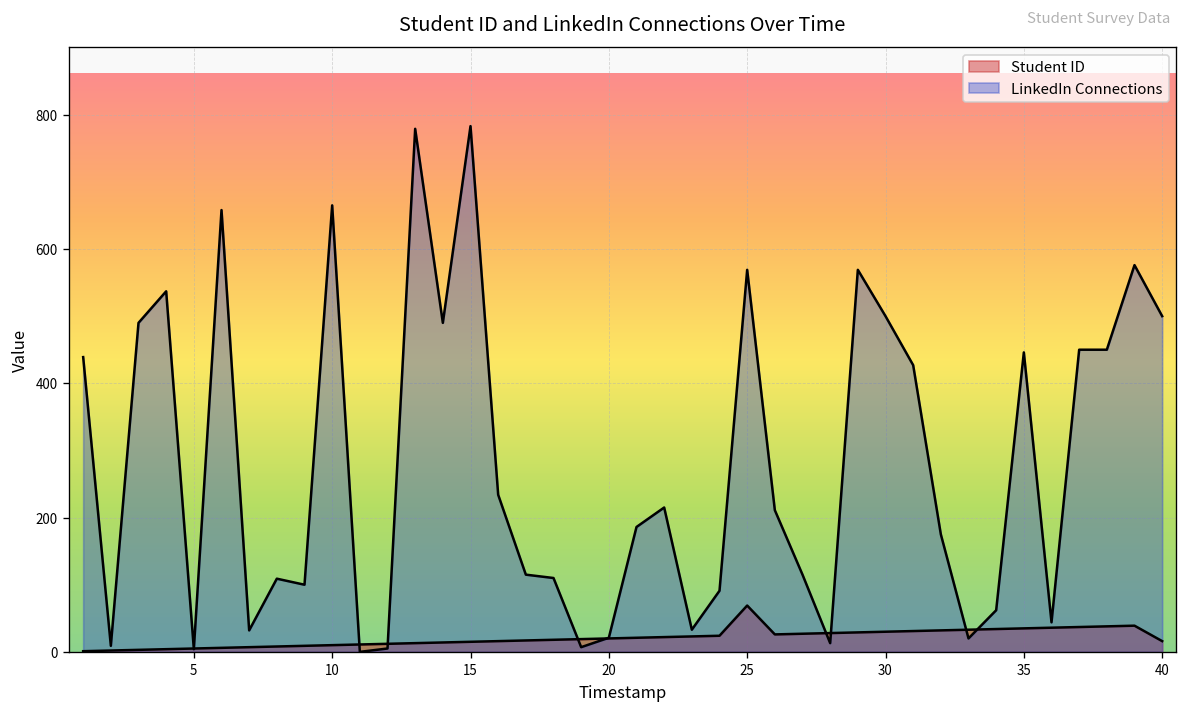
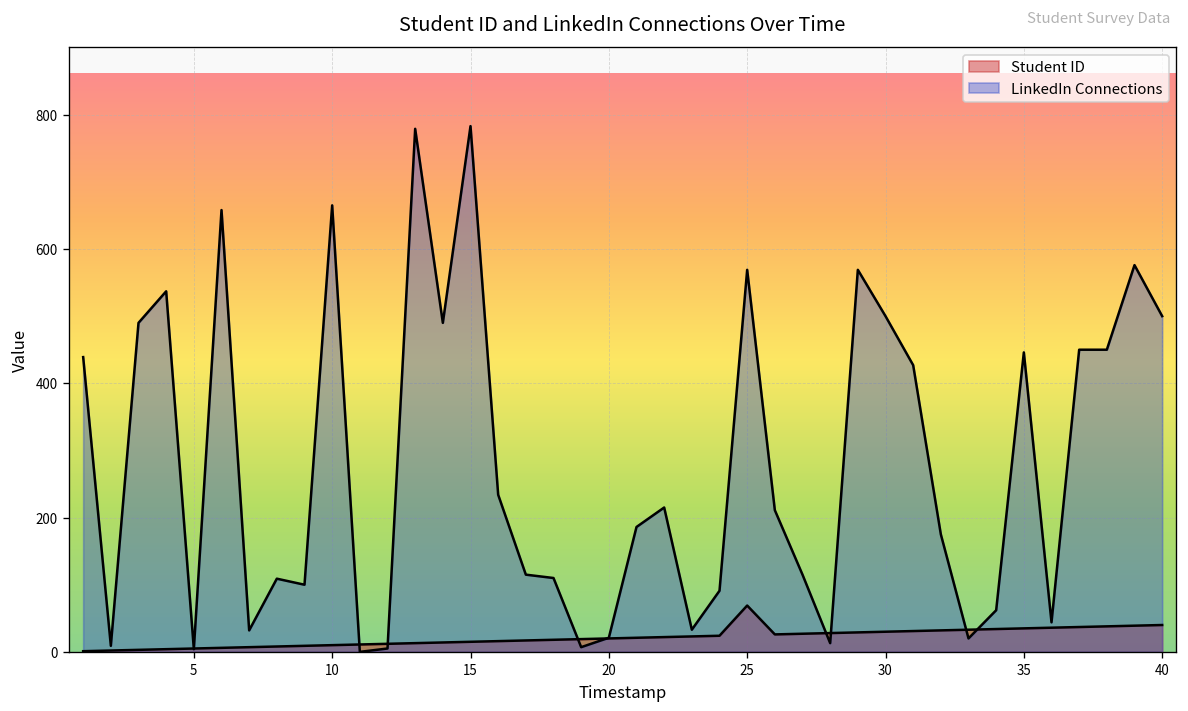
  {
    "Student ID": {
      "10": 10,
      "15": 20,
      "25": 70,
      "30": 30,
      "35": 40,
-     "40": 20
+     "40": 40
    },
    "LinkedIn Connections": {
      "10": 670,
      "15": 780,
      "25": 570,
      "30": 500,
      "35": 450,
      "40": 500
    }
  }
